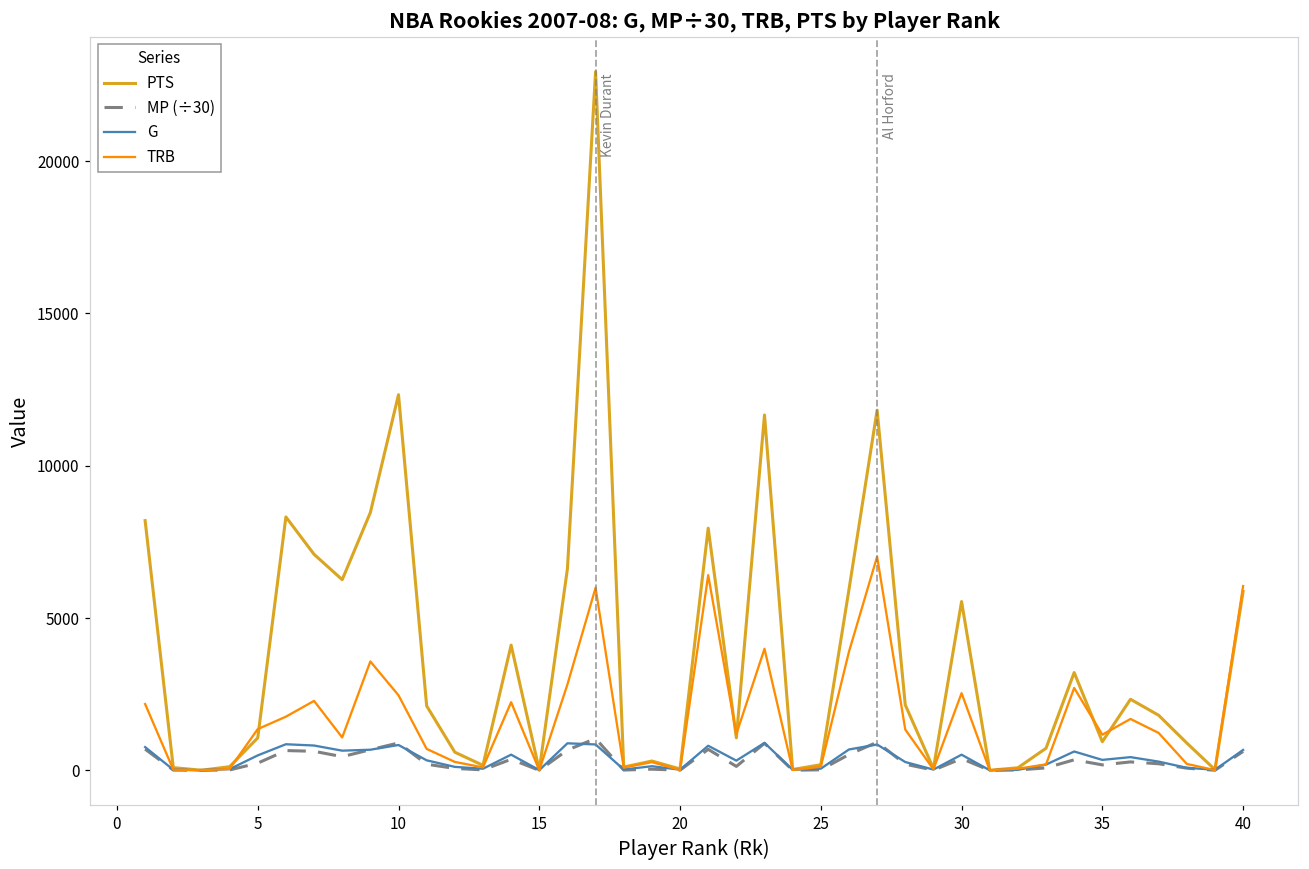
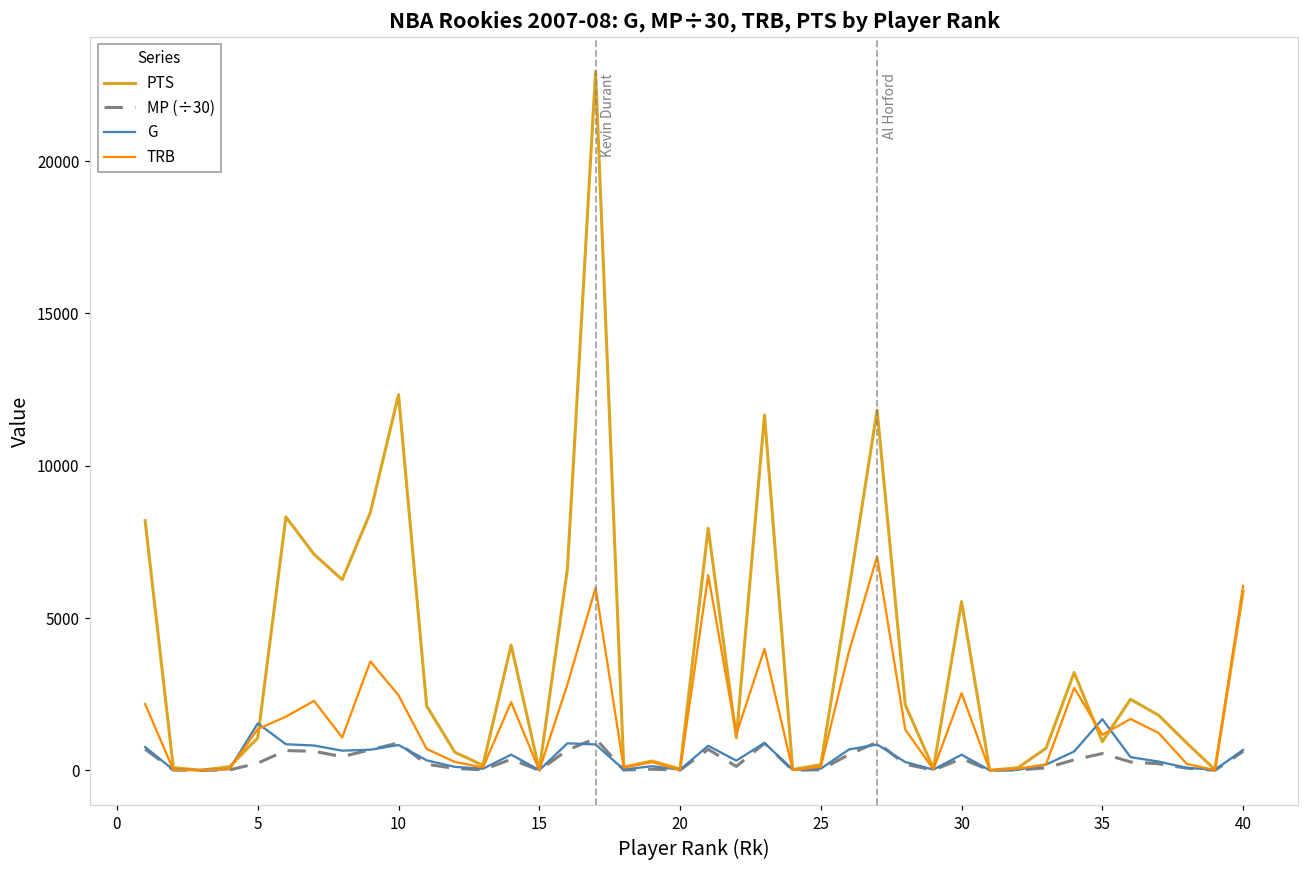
  {
    "MP (÷30)": {
      "5": 200,
      "30": 400,
-     "35": 200
+     "35": 600
    },
    "G": {
-     "5": 500,
+     "5": 1500,
      "30": 500,
-     "35": 300
+     "35": 1700
    }
  }
